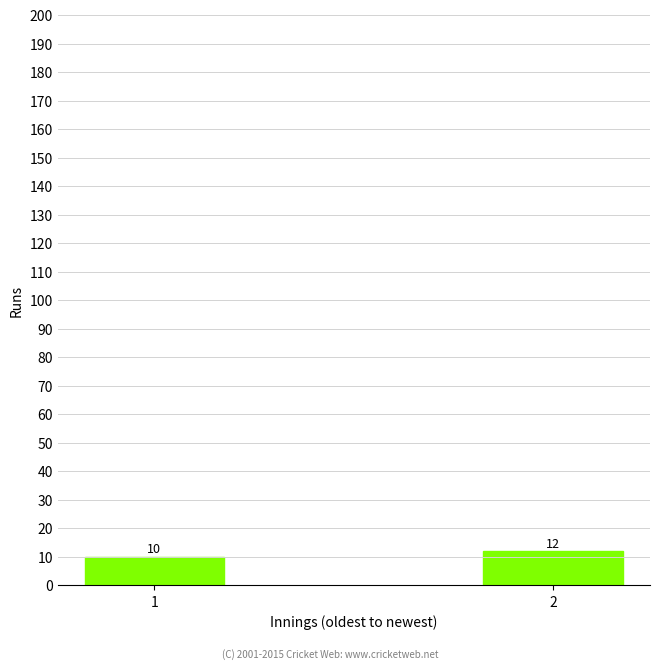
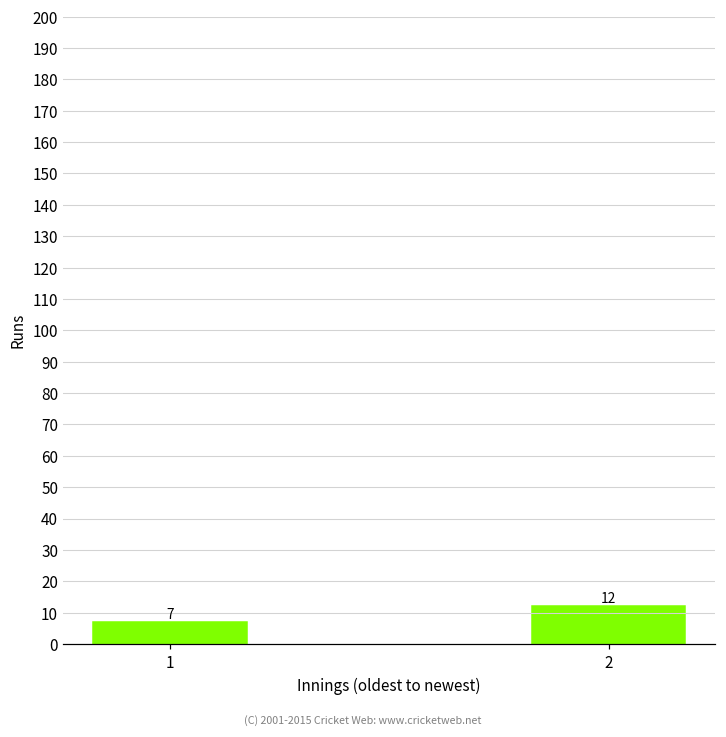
  {
-   "1": 10,
+   "1": 7,
    "2": 12
  }
